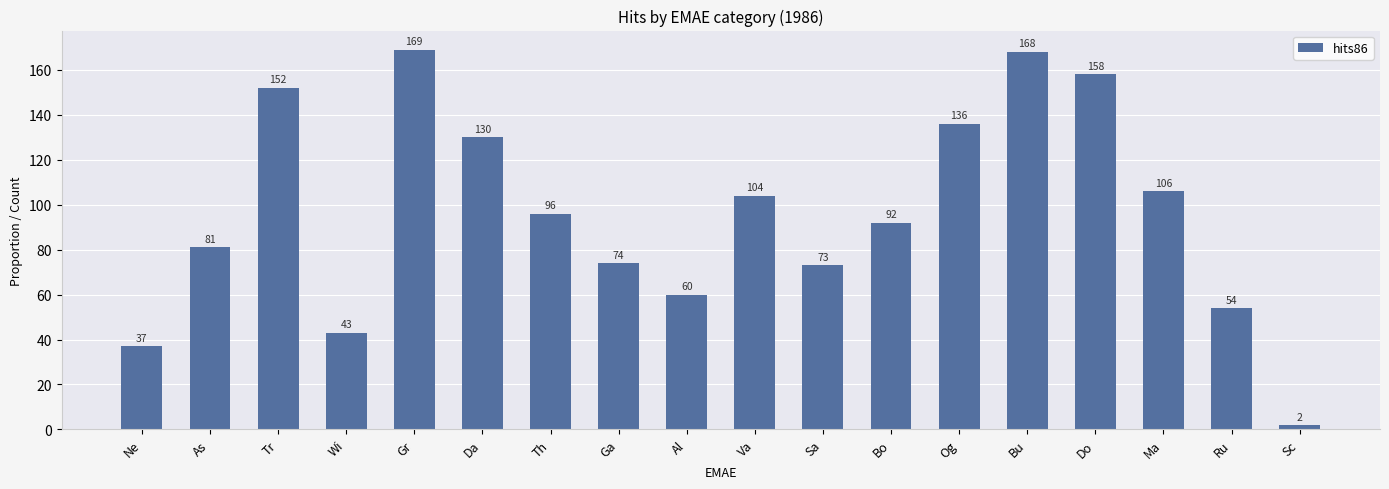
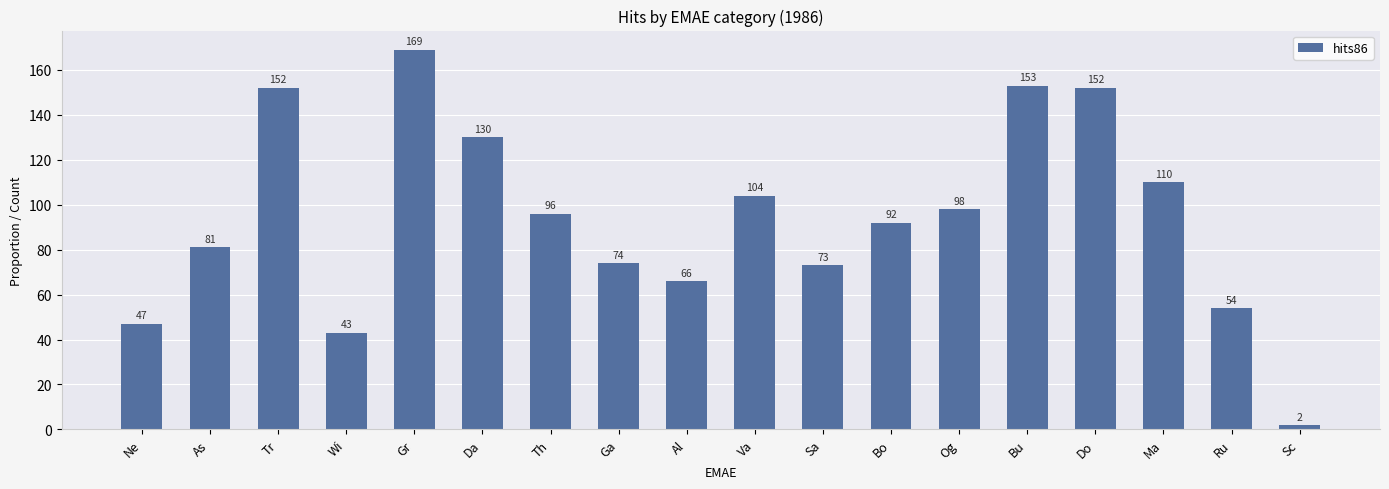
  {
-   "Ne": 37,
+   "Ne": 47,
    "As": 81,
    "Tr": 152,
    "Wi": 43,
    "Gr": 169,
    "Da": 130,
    "Th": 96,
    "Ga": 74,
-   "Al": 60,
+   "Al": 66,
    "Va": 104,
    "Sa": 73,
    "Bo": 92,
-   "Og": 136,
-   "Bu": 168,
-   "Do": 158,
-   "Ma": 106,
+   "Og": 98,
+   "Bu": 153,
+   "Do": 152,
+   "Ma": 110,
    "Ru": 54,
    "Sc": 2
  }
